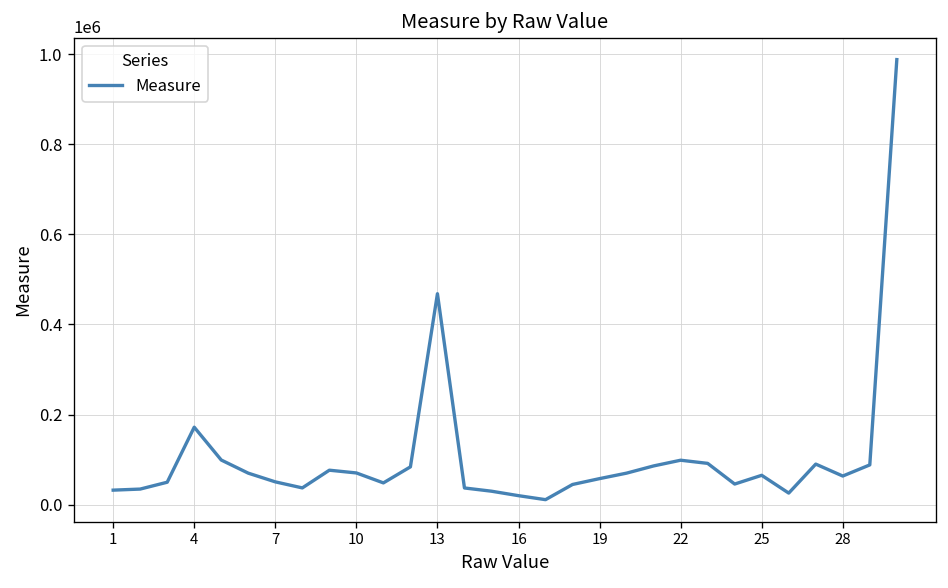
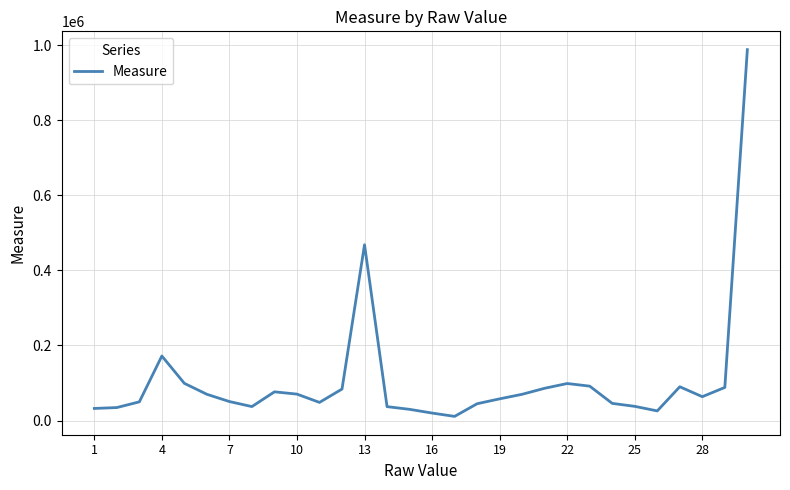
  {
    "1": 30000,
    "4": 170000,
    "7": 50000,
    "10": 70000,
    "13": 470000,
    "16": 20000,
    "19": 60000,
    "22": 100000,
-   "25": 70000,
+   "25": 40000,
    "28": 60000
  }
